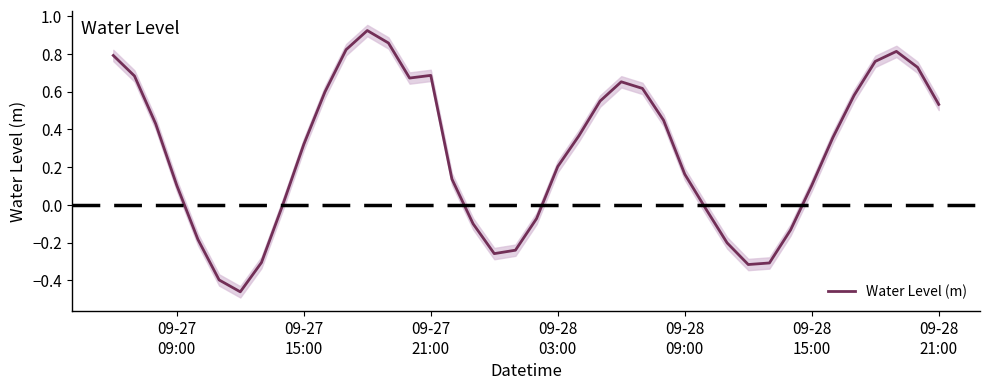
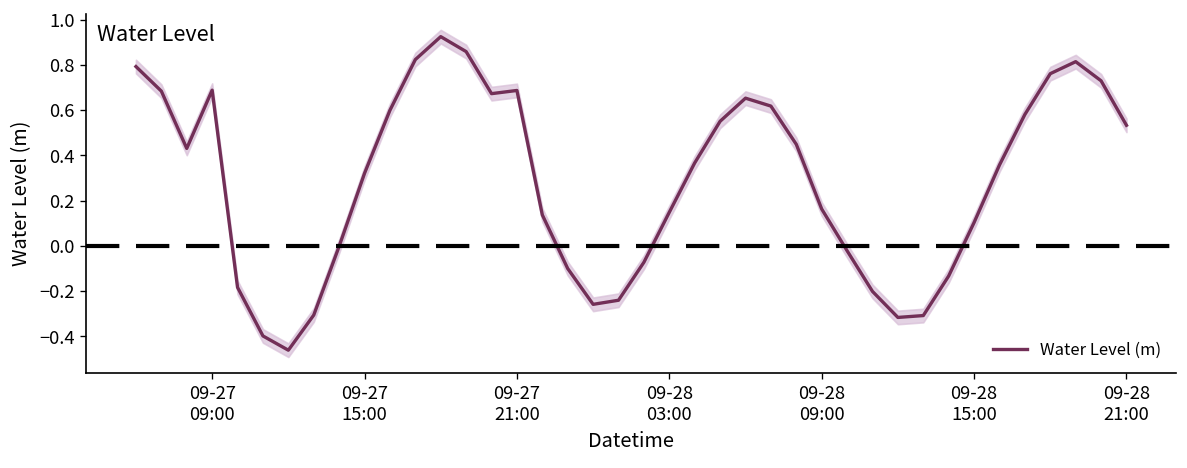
  {
    "Water Level (m)": {
-     "09-27 09:00": 0.10,
+     "09-27 09:00": 0.69,
      "09-27 15:00": 0.32,
      "09-27 21:00": 0.69,
-     "09-28 03:00": 0.20,
+     "09-28 03:00": 0.15,
      "09-28 09:00": 0.16,
      "09-28 15:00": 0.10,
      "09-28 21:00": 0.53
    }
  }
